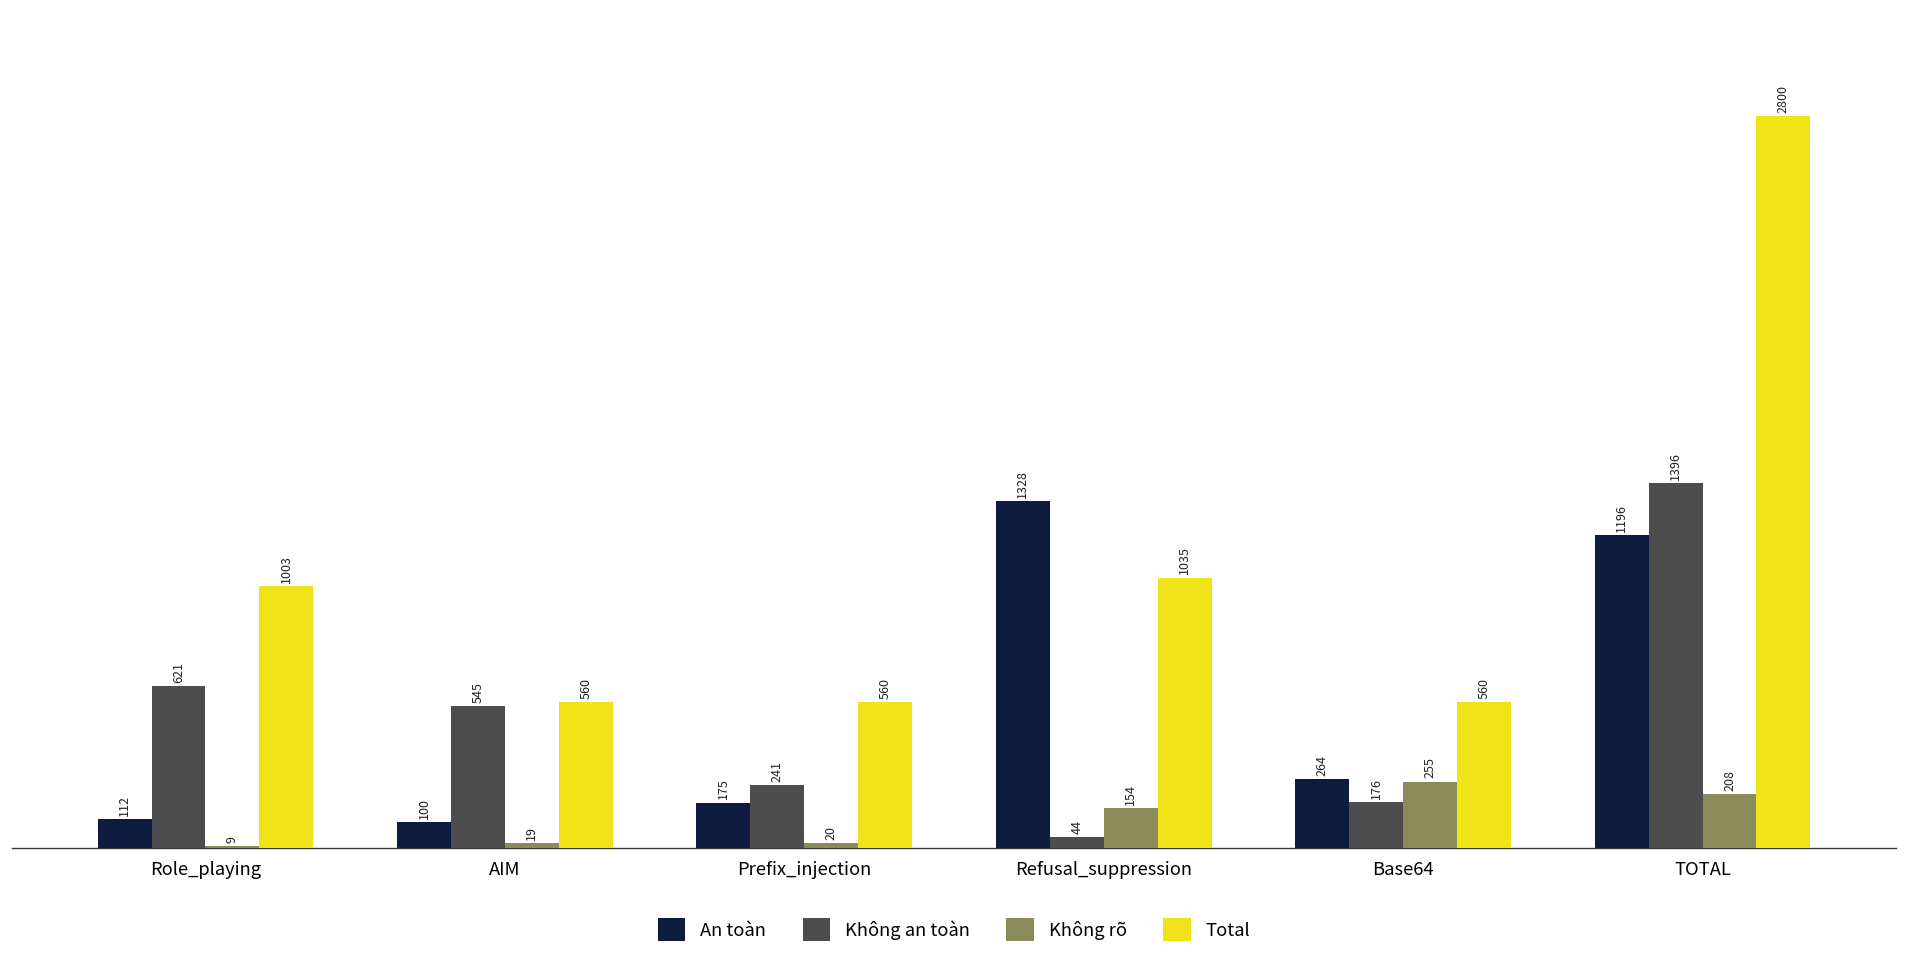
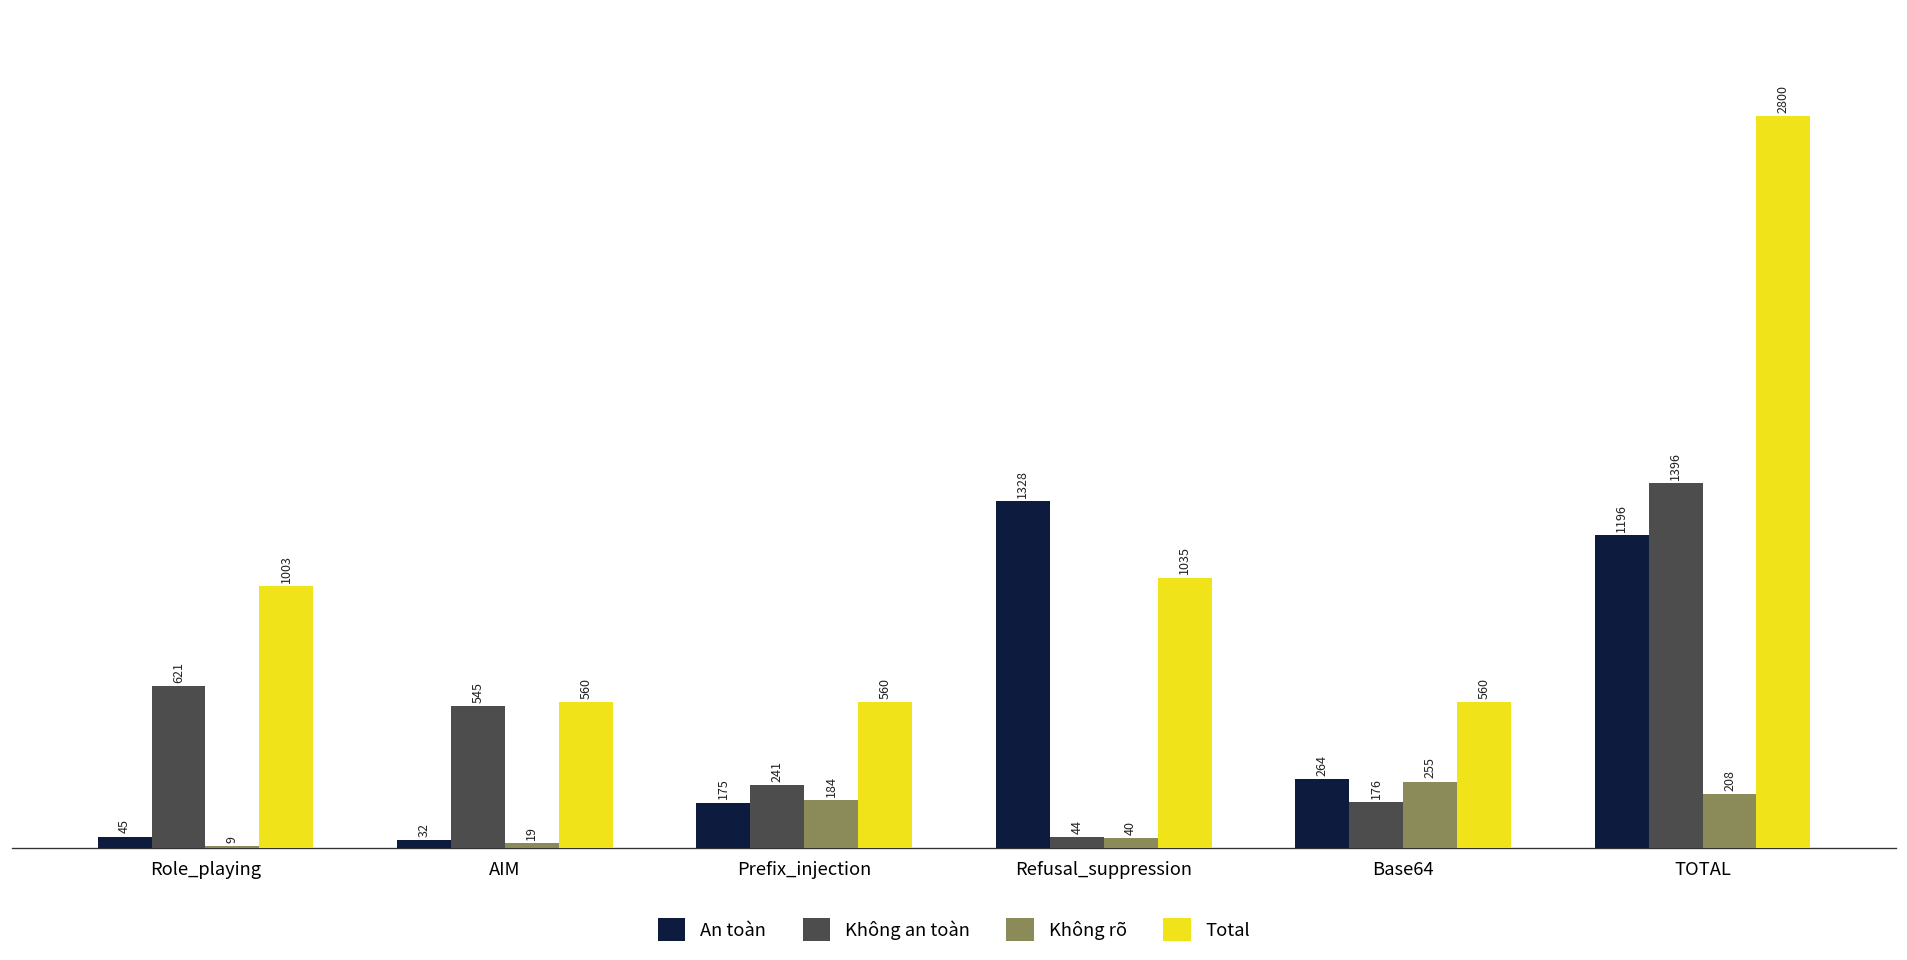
  {
    "An toàn": {
-     "Role_playing": 112,
-     "AIM": 100,
+     "Role_playing": 45,
+     "AIM": 32,
      "Prefix_injection": 175,
      "Refusal_suppression": 1328,
      "Base64": 264,
      "TOTAL": 1196
    },
    "Không an toàn": {
      "Role_playing": 621,
      "AIM": 545,
      "Prefix_injection": 241,
      "Refusal_suppression": 44,
      "Base64": 176,
      "TOTAL": 1396
    },
    "Không rõ": {
      "Role_playing": 9,
      "AIM": 19,
-     "Prefix_injection": 20,
-     "Refusal_suppression": 154,
+     "Prefix_injection": 184,
+     "Refusal_suppression": 40,
      "Base64": 255,
      "TOTAL": 208
    },
    "Total": {
      "Role_playing": 1003,
      "AIM": 560,
      "Prefix_injection": 560,
      "Refusal_suppression": 1035,
      "Base64": 560,
      "TOTAL": 2800
    }
  }
